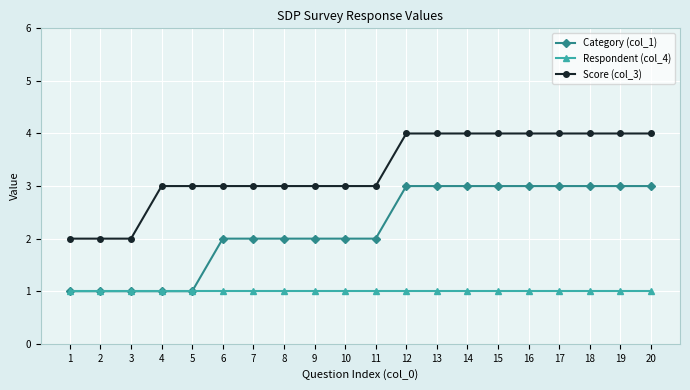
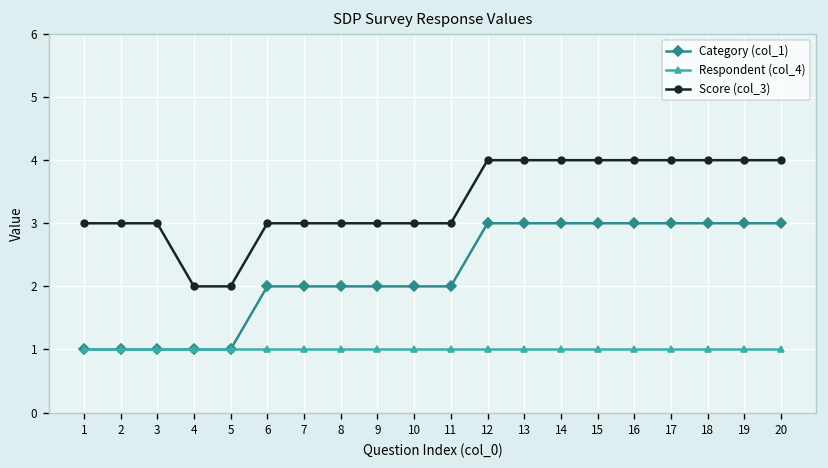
  {
    "Score (col_3)": {
-     "1": 2,
-     "2": 2,
-     "3": 2,
-     "4": 3,
-     "5": 3,
+     "1": 3,
+     "2": 3,
+     "3": 3,
+     "4": 2,
+     "5": 2,
      "6": 3,
      "7": 3,
      "8": 3,
      "9": 3,
      "10": 3,
      "11": 3,
      "12": 4,
      "13": 4,
      "14": 4,
      "15": 4,
      "16": 4,
      "17": 4,
      "18": 4,
      "19": 4,
      "20": 4
    }
  }
